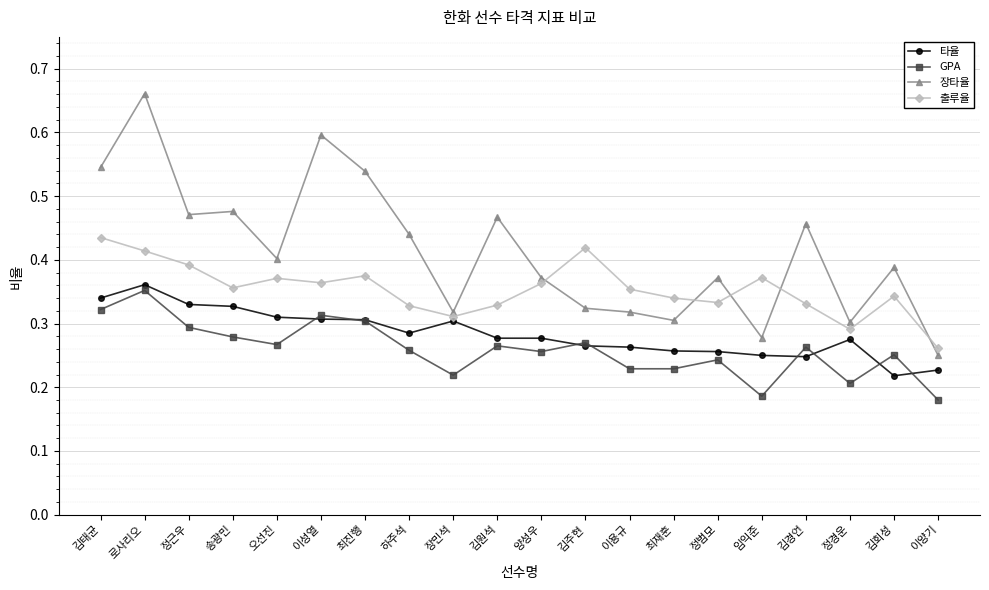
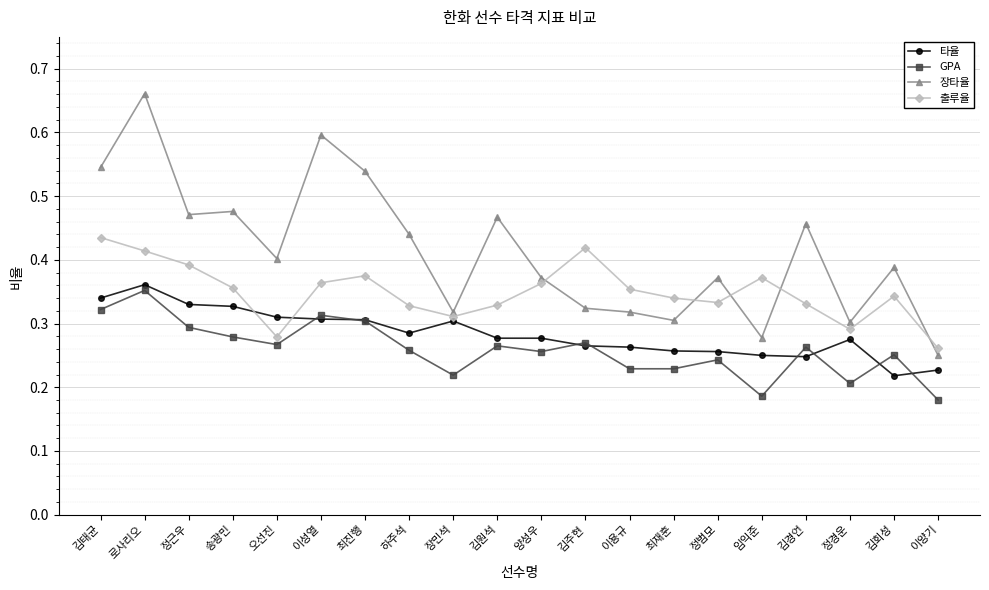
  {
    "타율": {
      "김태균": 0.34,
      "로사리오": 0.36,
      "정근우": 0.33,
      "송광민": 0.33,
      "오선진": 0.31,
      "이성열": 0.31,
      "하주석": 0.29,
      "장민석": 0.30,
      "김원석": 0.28,
      "양성우": 0.28,
      "김주현": 0.27,
      "이용규": 0.26,
      "최재훈": 0.26,
      "정범모": 0.26,
      "임익준": 0.25,
      "김경언": 0.25,
      "정경운": 0.28,
      "김회성": 0.22,
      "이양기": 0.23
    },
    "GPA": {
      "김태균": 0.32,
      "로사리오": 0.35,
      "정근우": 0.29,
      "송광민": 0.28,
      "오선진": 0.27,
      "이성열": 0.31,
      "하주석": 0.26,
      "장민석": 0.22,
      "김원석": 0.27,
      "양성우": 0.26,
      "김주현": 0.27,
      "이용규": 0.23,
      "최재훈": 0.23,
      "정범모": 0.24,
      "임익준": 0.19,
      "김경언": 0.26,
      "정경운": 0.21,
      "김회성": 0.25,
      "이양기": 0.18
    },
    "장타율": {
      "김태균": 0.55,
      "로사리오": 0.66,
      "정근우": 0.47,
      "송광민": 0.48,
      "오선진": 0.40,
      "이성열": 0.60,
      "최진행": 0.54,
      "하주석": 0.44,
      "장민석": 0.32,
      "김원석": 0.47,
      "양성우": 0.37,
      "김주현": 0.32,
      "이용규": 0.32,
      "최재훈": 0.31,
      "정범모": 0.37,
      "임익준": 0.28,
      "김경언": 0.46,
      "정경운": 0.30,
      "김회성": 0.39,
      "이양기": 0.25
    },
    "출루율": {
      "김태균": 0.44,
      "로사리오": 0.41,
      "정근우": 0.39,
      "송광민": 0.36,
-     "오선진": 0.37,
+     "오선진": 0.28,
      "이성열": 0.36,
      "최진행": 0.38,
      "하주석": 0.33,
      "장민석": 0.31,
      "김원석": 0.33,
      "양성우": 0.36,
      "김주현": 0.42,
      "이용규": 0.35,
      "최재훈": 0.34,
      "정범모": 0.33,
      "임익준": 0.37,
      "김경언": 0.33,
      "정경운": 0.29,
      "김회성": 0.34,
      "이양기": 0.26
    }
  }
